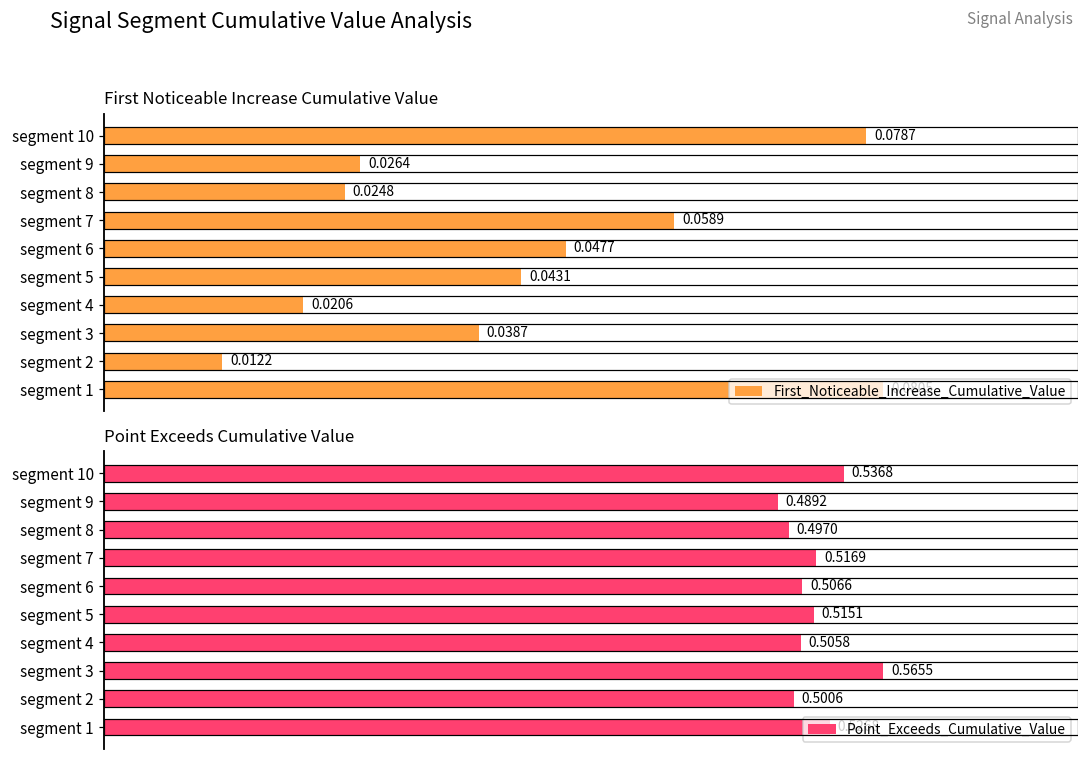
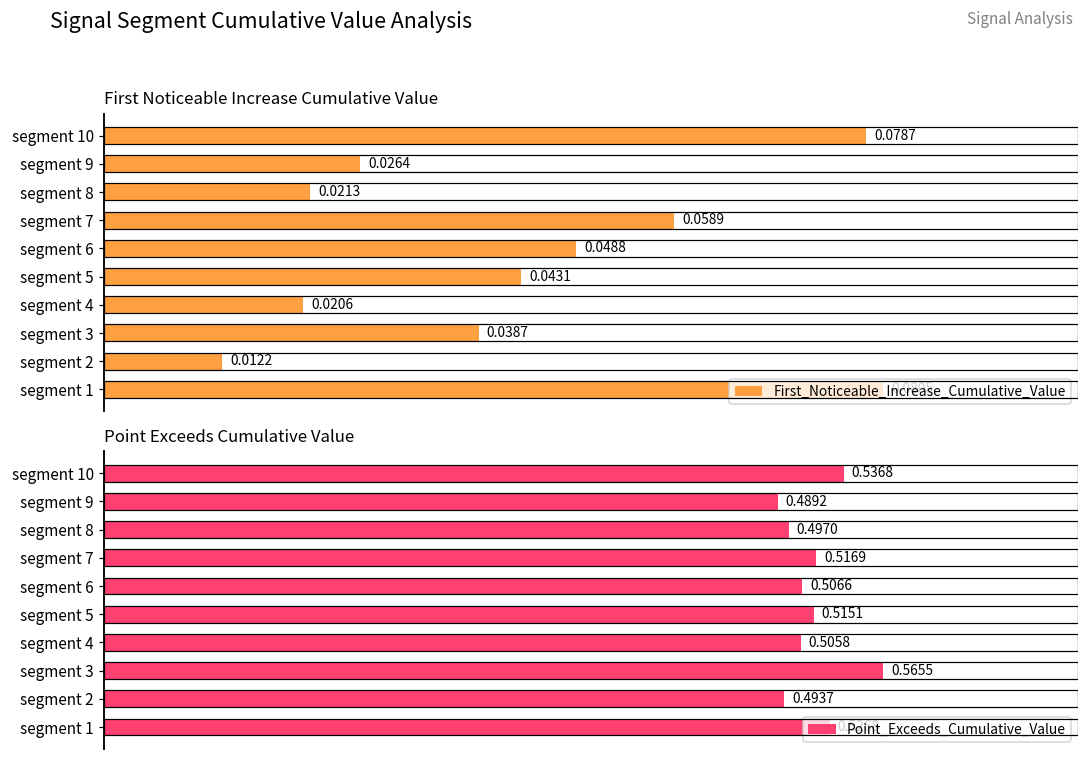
  {
    "First Noticeable Increase Cumulative Value": {
      "segment 10": 0.0787,
      "segment 9": 0.0264,
-     "segment 8": 0.0248,
+     "segment 8": 0.0213,
      "segment 7": 0.0589,
-     "segment 6": 0.0477,
+     "segment 6": 0.0488,
      "segment 5": 0.0431,
      "segment 4": 0.0206,
      "segment 3": 0.0387,
      "segment 2": 0.0122
    },
    "Point Exceeds Cumulative Value": {
      "segment 10": 0.5368,
      "segment 9": 0.4892,
      "segment 8": 0.4970,
      "segment 7": 0.5169,
      "segment 6": 0.5066,
      "segment 5": 0.5151,
      "segment 4": 0.5058,
      "segment 3": 0.5655,
-     "segment 2": 0.5006
+     "segment 2": 0.4937
    }
  }
